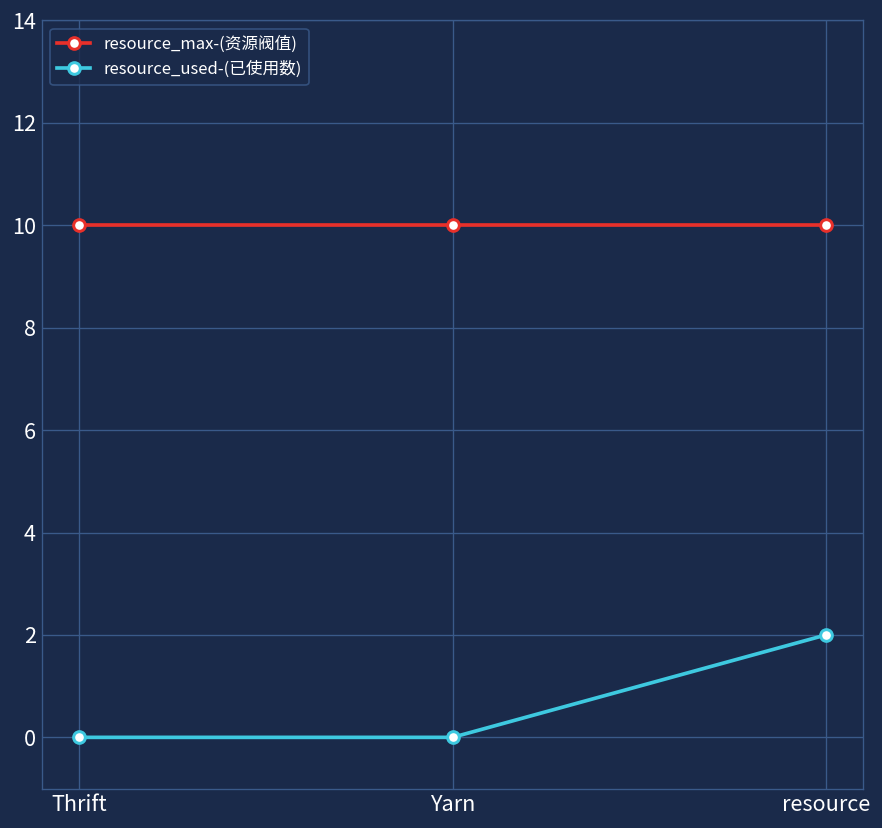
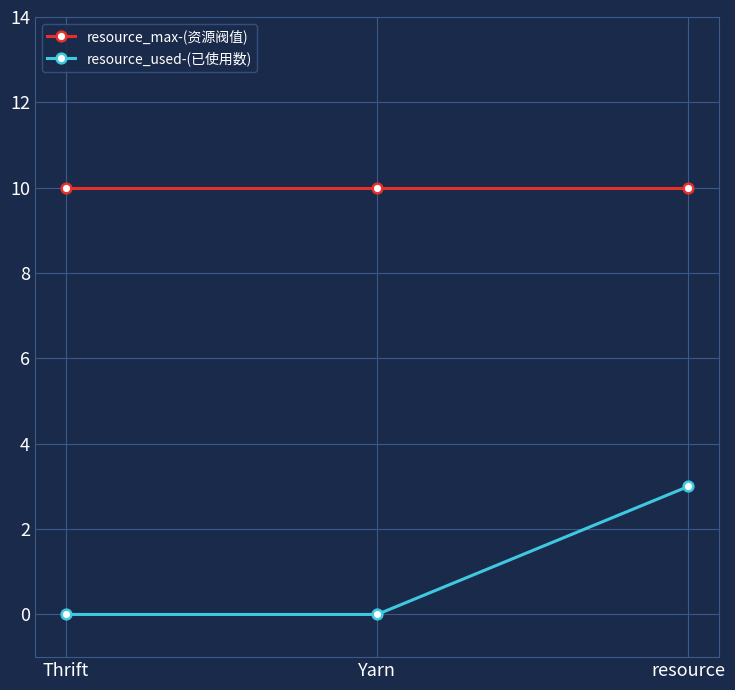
  {
    "resource_max-(资源阀值)": {
      "Thrift": 10,
      "Yarn": 10,
      "resource": 10
    },
    "resource_used-(已使用数)": {
      "Thrift": 0,
      "Yarn": 0,
-     "resource": 2
+     "resource": 3
    }
  }
